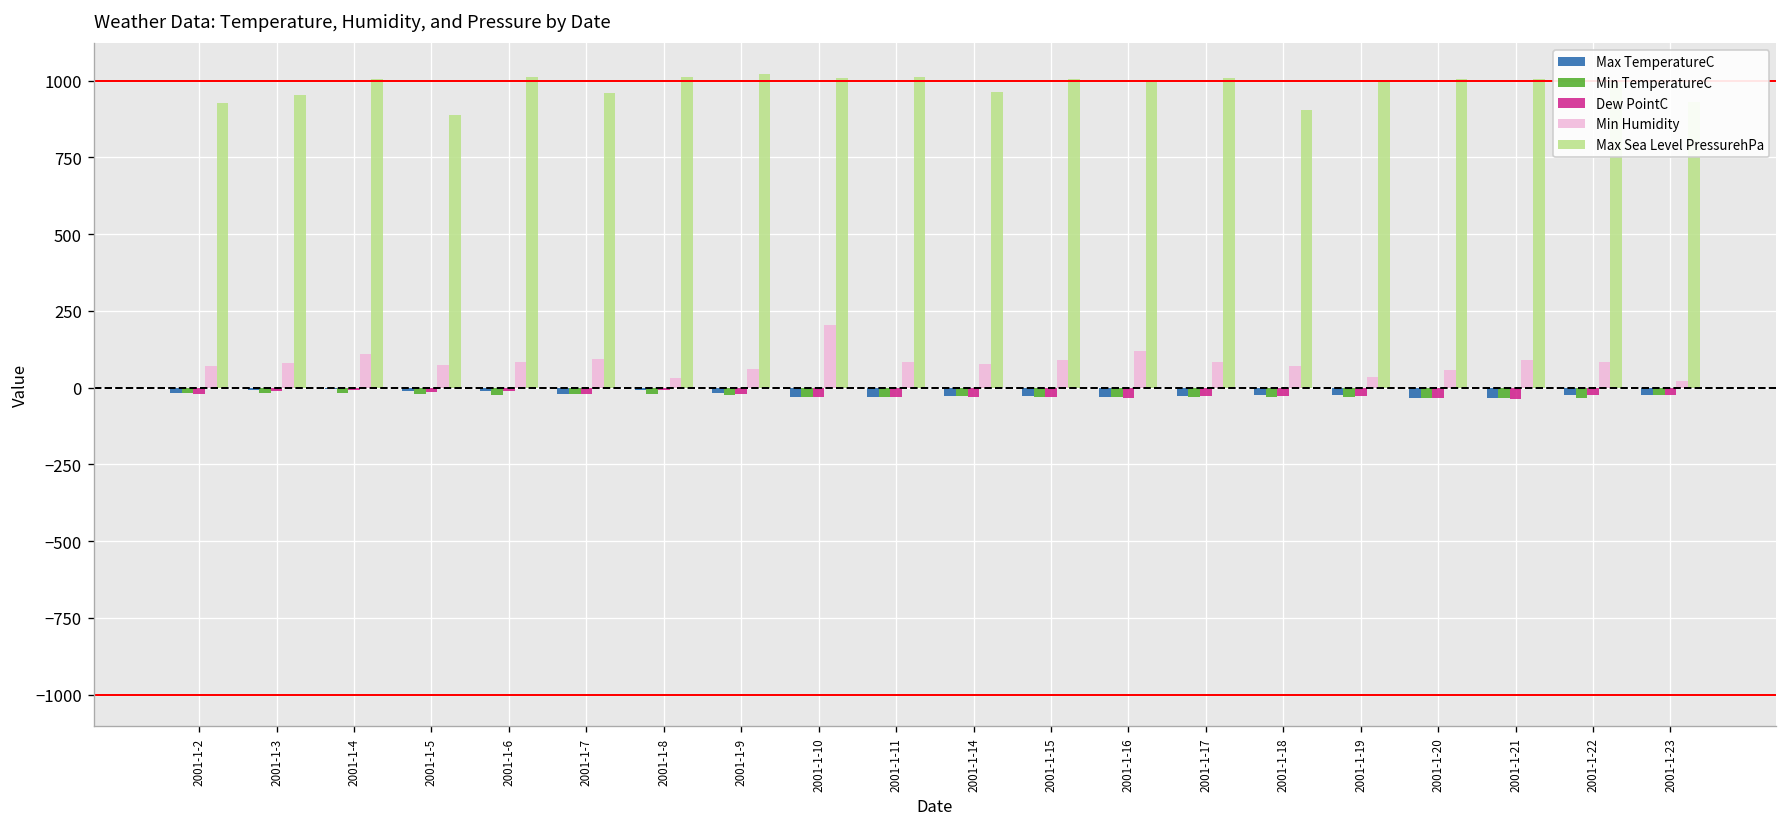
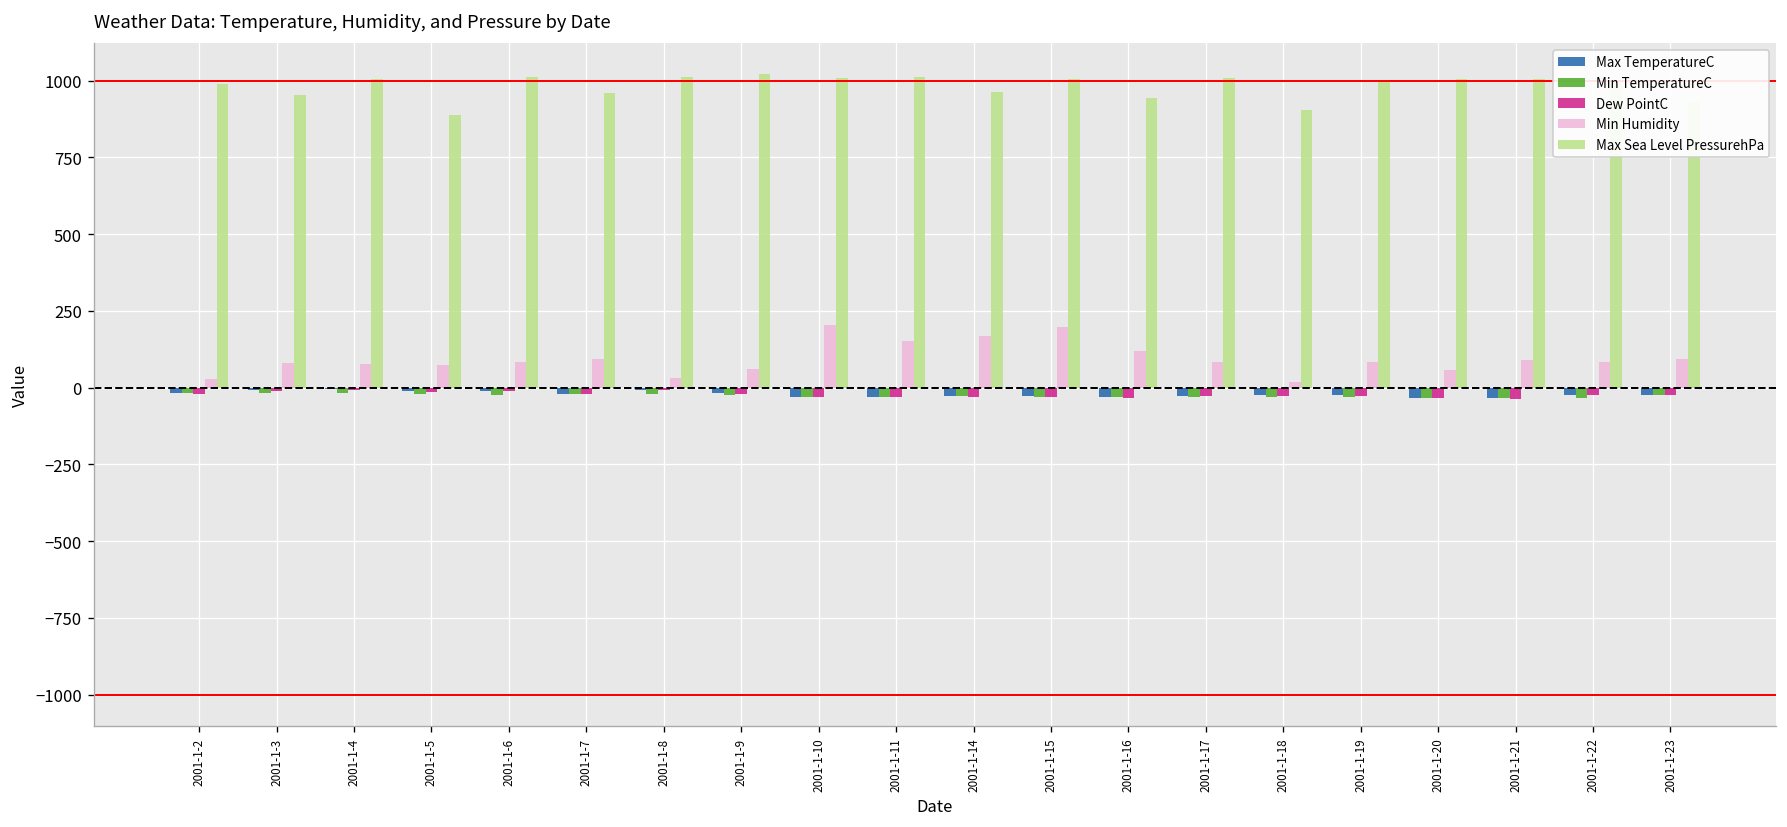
  {
    "Max TemperatureC": {
      "2001-1-2": -20,
      "2001-1-5": -10,
      "2001-1-6": -10,
      "2001-1-7": -20,
      "2001-1-9": -20,
      "2001-1-10": -30,
      "2001-1-11": -30,
      "2001-1-14": -30,
      "2001-1-15": -30,
      "2001-1-16": -30,
      "2001-1-17": -30,
      "2001-1-18": -30,
      "2001-1-19": -30,
      "2001-1-20": -30,
      "2001-1-21": -40,
      "2001-1-22": -20,
      "2001-1-23": -20
    },
    "Min TemperatureC": {
      "2001-1-2": -20,
      "2001-1-3": -20,
      "2001-1-4": -20,
      "2001-1-5": -20,
      "2001-1-6": -20,
      "2001-1-7": -20,
      "2001-1-8": -20,
      "2001-1-9": -20,
      "2001-1-10": -30,
      "2001-1-11": -30,
      "2001-1-14": -30,
      "2001-1-15": -30,
      "2001-1-16": -30,
      "2001-1-17": -30,
      "2001-1-18": -30,
      "2001-1-19": -30,
      "2001-1-20": -30,
      "2001-1-21": -40,
      "2001-1-22": -30,
      "2001-1-23": -30
    },
    "Dew PointC": {
      "2001-1-2": -20,
      "2001-1-3": -10,
      "2001-1-5": -10,
      "2001-1-6": -10,
      "2001-1-7": -20,
      "2001-1-9": -20,
      "2001-1-10": -30,
      "2001-1-11": -30,
      "2001-1-14": -30,
      "2001-1-15": -30,
      "2001-1-16": -30,
      "2001-1-17": -30,
      "2001-1-18": -30,
      "2001-1-19": -30,
      "2001-1-20": -30,
      "2001-1-21": -40,
      "2001-1-22": -20,
      "2001-1-23": -20
    },
    "Min Humidity": {
-     "2001-1-2": 70,
+     "2001-1-2": 30,
      "2001-1-3": 80,
-     "2001-1-4": 110,
+     "2001-1-4": 80,
      "2001-1-5": 70,
      "2001-1-6": 90,
      "2001-1-7": 90,
      "2001-1-8": 30,
      "2001-1-9": 60,
      "2001-1-10": 200,
-     "2001-1-11": 80,
-     "2001-1-14": 80,
-     "2001-1-15": 90,
+     "2001-1-11": 150,
+     "2001-1-14": 170,
+     "2001-1-15": 200,
      "2001-1-16": 120,
      "2001-1-17": 80,
-     "2001-1-18": 70,
-     "2001-1-19": 40,
+     "2001-1-18": 20,
+     "2001-1-19": 80,
      "2001-1-20": 60,
      "2001-1-21": 90,
      "2001-1-22": 80,
-     "2001-1-23": 20
+     "2001-1-23": 90
    },
    "Max Sea Level PressurehPa": {
-     "2001-1-2": 930,
+     "2001-1-2": 990,
      "2001-1-3": 950,
      "2001-1-4": 1010,
      "2001-1-5": 890,
      "2001-1-6": 1010,
      "2001-1-7": 960,
      "2001-1-8": 1010,
      "2001-1-9": 1020,
      "2001-1-10": 1010,
      "2001-1-11": 1010,
      "2001-1-14": 960,
      "2001-1-15": 1010,
-     "2001-1-16": 1000,
+     "2001-1-16": 950,
      "2001-1-17": 1010,
      "2001-1-18": 910,
      "2001-1-19": 1000,
      "2001-1-20": 1010,
      "2001-1-21": 1010
    }
  }
